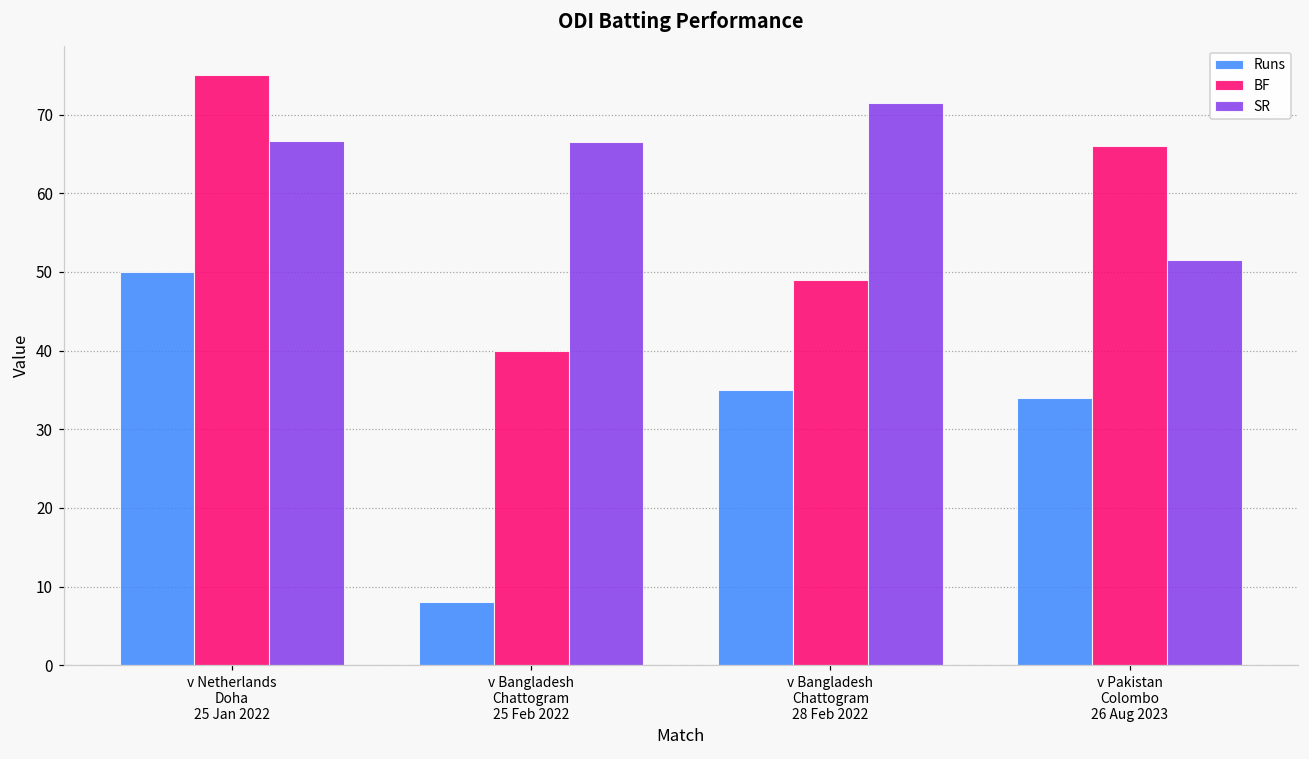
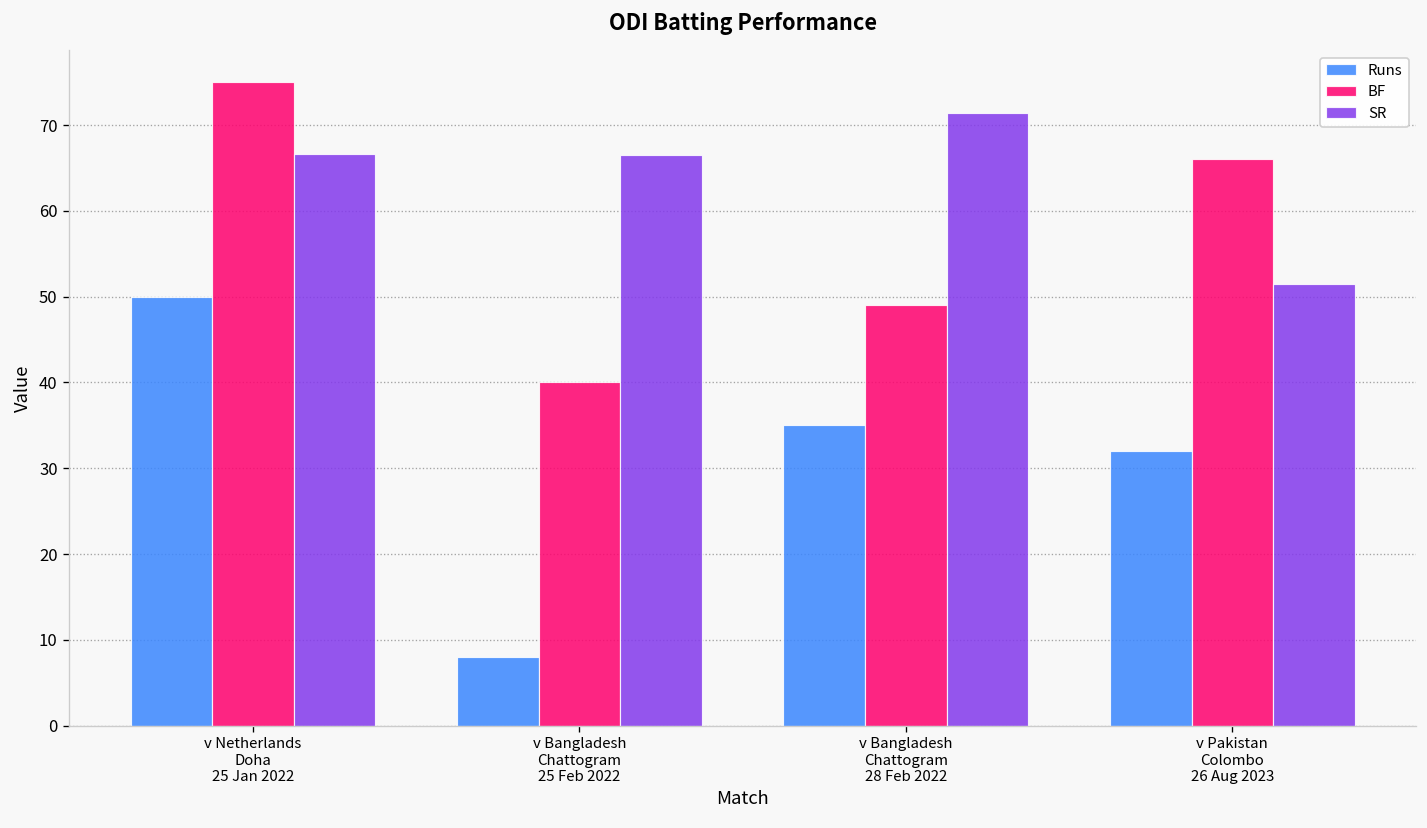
  {
    "Runs": {
      "v Netherlands Doha 25 Jan 2022": 50,
      "v Bangladesh Chattogram 25 Feb 2022": 8,
      "v Bangladesh Chattogram 28 Feb 2022": 35,
-     "v Pakistan Colombo 26 Aug 2023": 34
+     "v Pakistan Colombo 26 Aug 2023": 32
    },
    "BF": {
      "v Netherlands Doha 25 Jan 2022": 75,
      "v Bangladesh Chattogram 25 Feb 2022": 40,
      "v Bangladesh Chattogram 28 Feb 2022": 49,
      "v Pakistan Colombo 26 Aug 2023": 66
    },
    "SR": {
      "v Netherlands Doha 25 Jan 2022": 67,
      "v Bangladesh Chattogram 25 Feb 2022": 67,
      "v Bangladesh Chattogram 28 Feb 2022": 71,
      "v Pakistan Colombo 26 Aug 2023": 52
    }
  }
